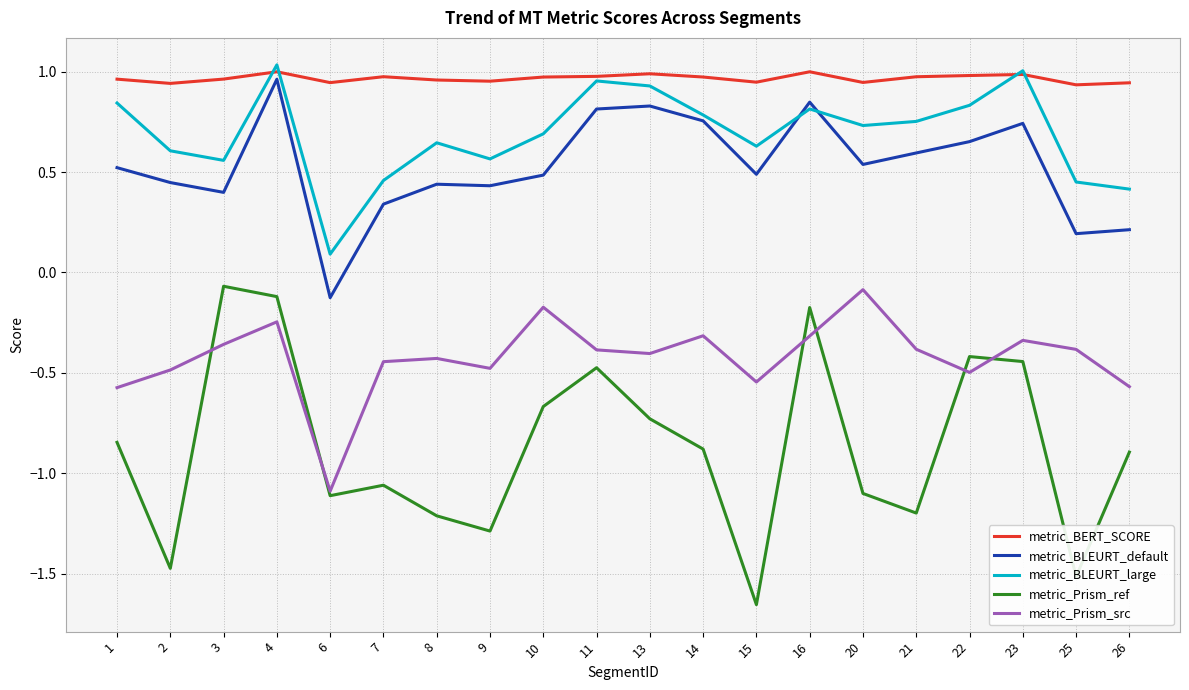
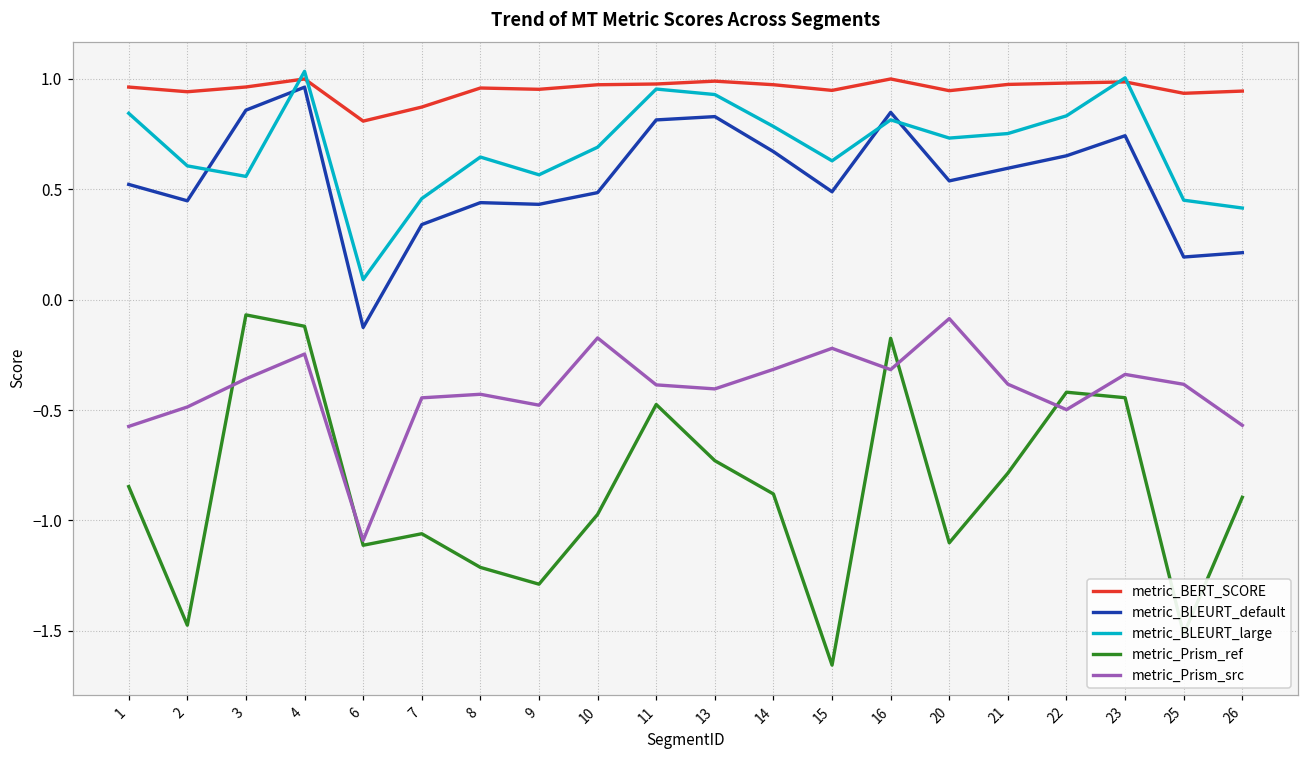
  {
    "metric_BERT_SCORE": {
      "1": 0.96,
      "2": 0.94,
      "3": 0.96,
      "4": 1.00,
-     "6": 0.95,
-     "7": 0.98,
+     "6": 0.81,
+     "7": 0.87,
      "8": 0.96,
      "9": 0.95,
      "10": 0.97,
      "11": 0.98,
      "13": 0.99,
      "14": 0.97,
      "15": 0.95,
      "16": 1.00,
      "20": 0.95,
      "21": 0.98,
      "22": 0.98,
      "23": 0.99,
      "25": 0.94,
      "26": 0.95
    },
    "metric_BLEURT_default": {
      "1": 0.52,
      "2": 0.45,
-     "3": 0.40,
+     "3": 0.86,
      "4": 0.96,
      "6": -0.13,
      "7": 0.34,
      "8": 0.44,
      "9": 0.43,
      "10": 0.49,
      "11": 0.81,
      "13": 0.83,
-     "14": 0.76,
+     "14": 0.67,
      "15": 0.49,
      "16": 0.85,
      "20": 0.54,
      "21": 0.60,
      "22": 0.65,
      "23": 0.74,
      "25": 0.19,
      "26": 0.21
    },
    "metric_BLEURT_large": {
      "1": 0.84,
      "2": 0.61,
      "3": 0.56,
      "4": 1.03,
      "6": 0.09,
      "7": 0.46,
      "8": 0.65,
      "9": 0.57,
      "10": 0.69,
      "11": 0.95,
      "13": 0.93,
      "14": 0.78,
      "15": 0.63,
      "16": 0.81,
      "20": 0.73,
      "21": 0.75,
      "22": 0.83,
      "23": 1.01,
      "25": 0.45,
      "26": 0.42
    },
    "metric_Prism_ref": {
      "1": -0.85,
      "2": -1.47,
      "3": -0.07,
      "4": -0.12,
      "6": -1.11,
      "7": -1.06,
      "8": -1.21,
      "9": -1.29,
-     "10": -0.67,
+     "10": -0.97,
      "11": -0.47,
      "13": -0.73,
      "14": -0.88,
      "15": -1.66,
      "16": -0.17,
      "20": -1.10,
-     "21": -1.20,
+     "21": -0.79,
      "22": -0.42,
      "23": -0.44,
      "26": -0.89
    },
    "metric_Prism_src": {
      "1": -0.57,
      "2": -0.49,
      "3": -0.36,
      "4": -0.25,
      "6": -1.09,
      "7": -0.44,
      "8": -0.43,
      "9": -0.48,
      "10": -0.17,
      "11": -0.39,
      "13": -0.40,
      "14": -0.32,
-     "15": -0.55,
+     "15": -0.22,
      "16": -0.32,
      "20": -0.09,
      "21": -0.38,
      "22": -0.50,
      "23": -0.34,
      "25": -0.38,
      "26": -0.57
    }
  }
